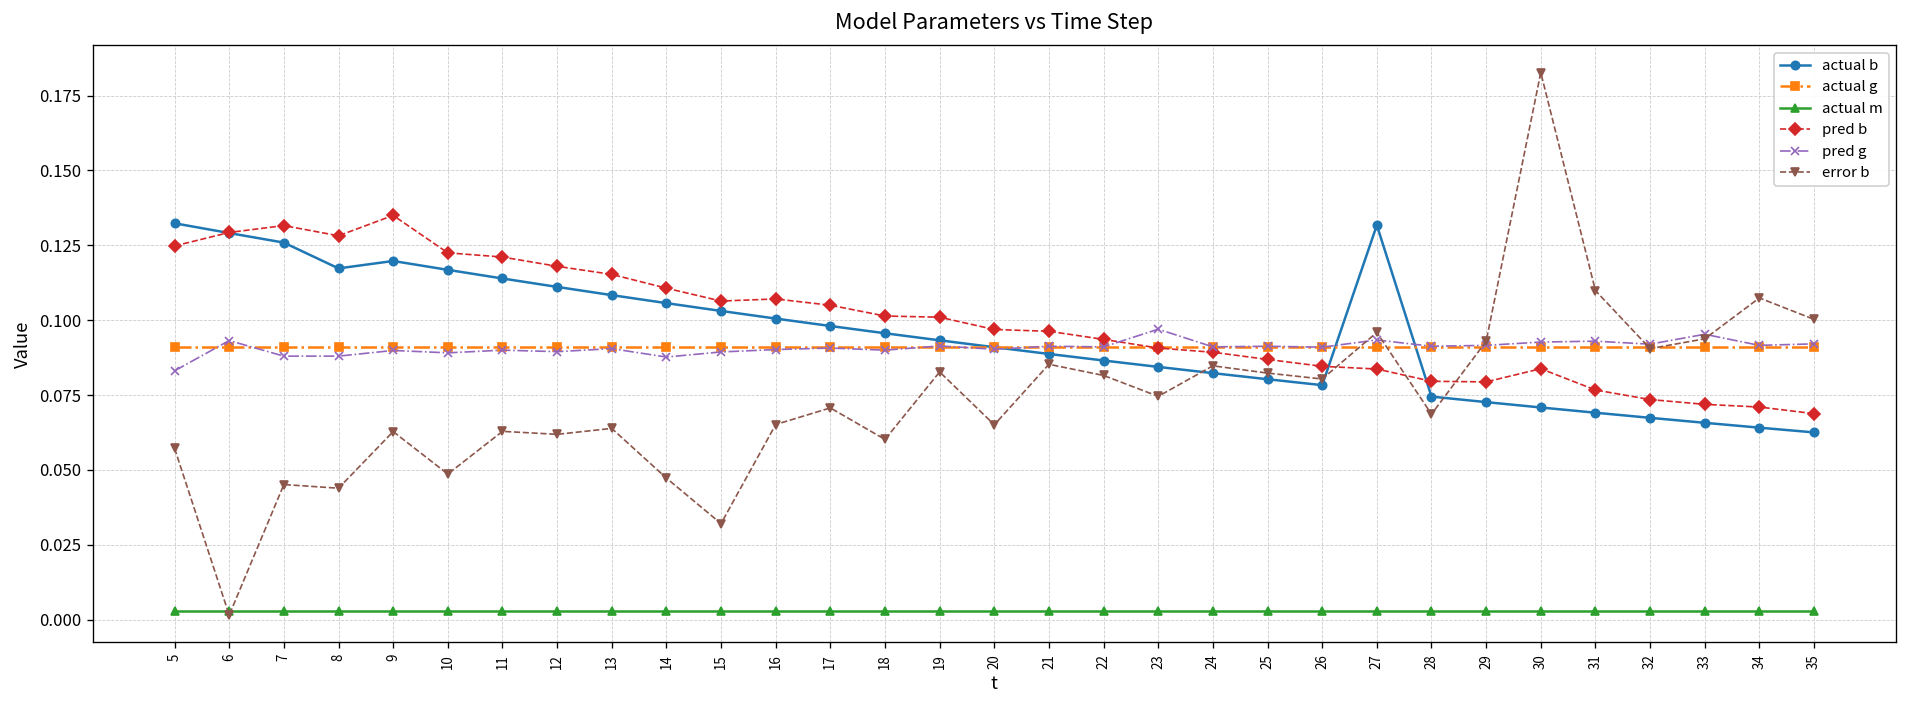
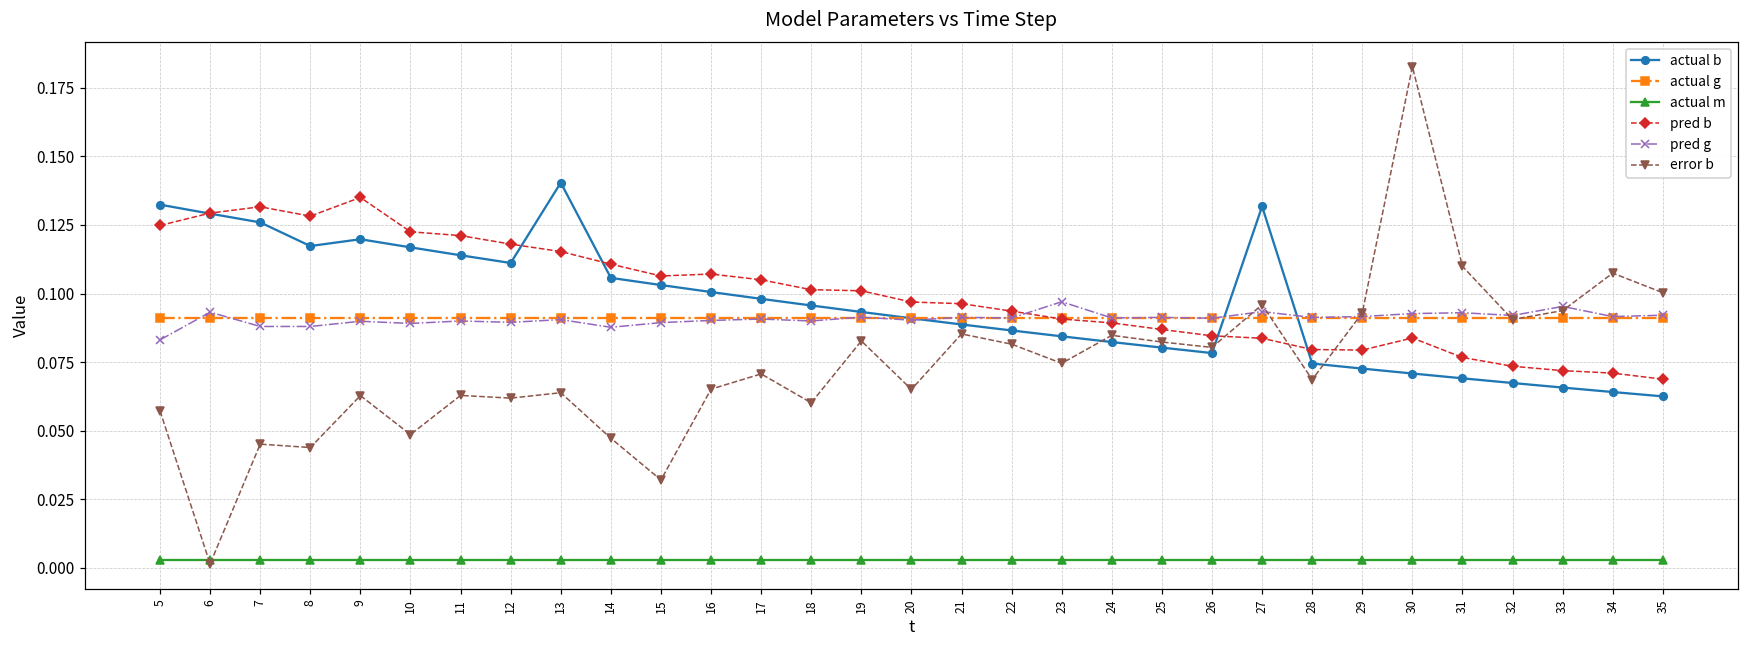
  {
    "actual b": {
      "5": 0.132,
      "7": 0.126,
      "8": 0.117,
      "9": 0.120,
      "10": 0.117,
      "11": 0.114,
      "12": 0.111,
-     "13": 0.108,
+     "13": 0.140,
      "14": 0.106,
      "15": 0.103,
      "16": 0.101,
      "17": 0.098,
      "18": 0.096,
      "19": 0.093,
      "21": 0.089,
      "22": 0.087,
      "23": 0.084,
      "24": 0.082,
      "25": 0.080,
      "26": 0.078,
      "27": 0.132,
      "28": 0.074,
      "29": 0.073,
      "30": 0.071,
      "31": 0.069,
      "32": 0.067,
      "33": 0.066,
      "34": 0.064,
      "35": 0.063
    },
    "actual g": {
      "5": 0.091,
      "6": 0.091,
      "7": 0.091,
      "8": 0.091,
      "10": 0.091,
      "12": 0.091,
      "14": 0.091,
      "15": 0.091,
      "27": 0.091,
      "30": 0.091,
      "31": 0.091,
      "33": 0.091,
      "35": 0.091
    },
    "actual m": {
      "5": 0.003,
      "6": 0.003,
      "7": 0.003,
      "8": 0.003,
      "9": 0.003,
      "10": 0.003,
      "11": 0.003,
      "12": 0.003,
      "13": 0.003,
      "14": 0.003,
      "15": 0.003,
      "16": 0.003,
      "17": 0.003,
      "18": 0.003,
      "19": 0.003,
      "20": 0.003,
      "21": 0.003,
      "22": 0.003,
      "23": 0.003,
      "24": 0.003,
      "25": 0.003,
      "26": 0.003,
      "27": 0.003,
      "28": 0.003,
      "29": 0.003,
      "30": 0.003,
      "31": 0.003,
      "32": 0.003,
      "33": 0.003,
      "34": 0.003,
      "35": 0.003
    },
    "pred b": {
      "5": 0.125,
      "7": 0.132,
      "8": 0.128,
      "9": 0.135,
      "10": 0.123,
      "11": 0.121,
      "12": 0.118,
      "13": 0.115,
      "14": 0.111,
      "15": 0.106,
      "16": 0.107,
      "17": 0.105,
      "18": 0.101,
      "19": 0.101,
      "20": 0.097,
      "21": 0.096,
      "22": 0.094,
      "24": 0.089,
      "25": 0.087,
      "26": 0.085,
      "27": 0.084,
      "28": 0.080,
      "29": 0.079,
      "30": 0.084,
      "31": 0.077,
      "32": 0.074,
      "33": 0.072,
      "34": 0.071,
      "35": 0.069
    },
    "pred g": {
      "5": 0.083,
      "6": 0.093,
      "7": 0.088,
      "8": 0.088,
      "10": 0.089,
      "12": 0.090,
      "14": 0.088,
      "15": 0.089,
      "23": 0.097,
      "27": 0.093,
      "30": 0.093,
      "31": 0.093,
      "32": 0.092,
      "33": 0.095,
      "35": 0.092
    },
    "error b": {
      "5": 0.057,
      "6": 0.002,
      "7": 0.045,
      "8": 0.044,
      "9": 0.063,
      "10": 0.049,
      "11": 0.063,
      "12": 0.062,
      "13": 0.064,
      "14": 0.047,
      "15": 0.032,
      "16": 0.065,
      "17": 0.071,
      "18": 0.060,
      "19": 0.083,
      "20": 0.065,
      "21": 0.085,
      "22": 0.082,
      "23": 0.075,
      "24": 0.085,
      "25": 0.082,
      "26": 0.080,
      "27": 0.096,
      "28": 0.069,
      "29": 0.093,
      "30": 0.183,
      "31": 0.110,
      "33": 0.094,
      "34": 0.107,
      "35": 0.100
    }
  }
